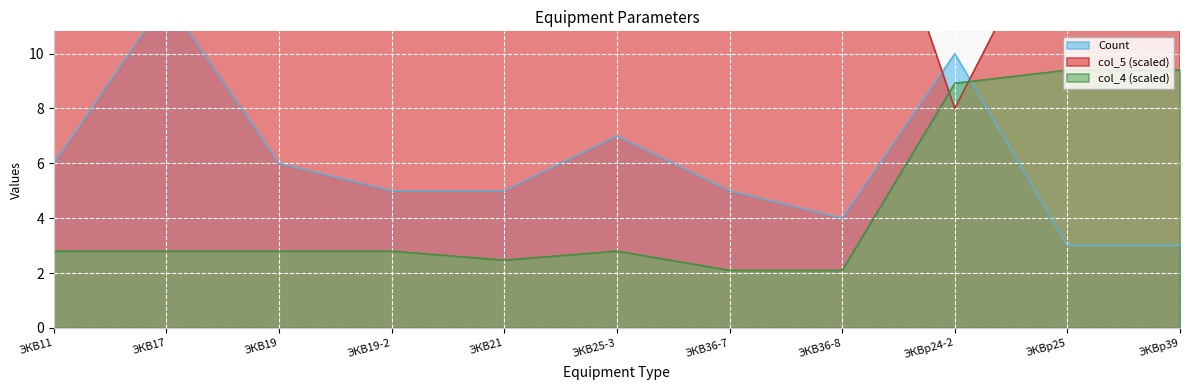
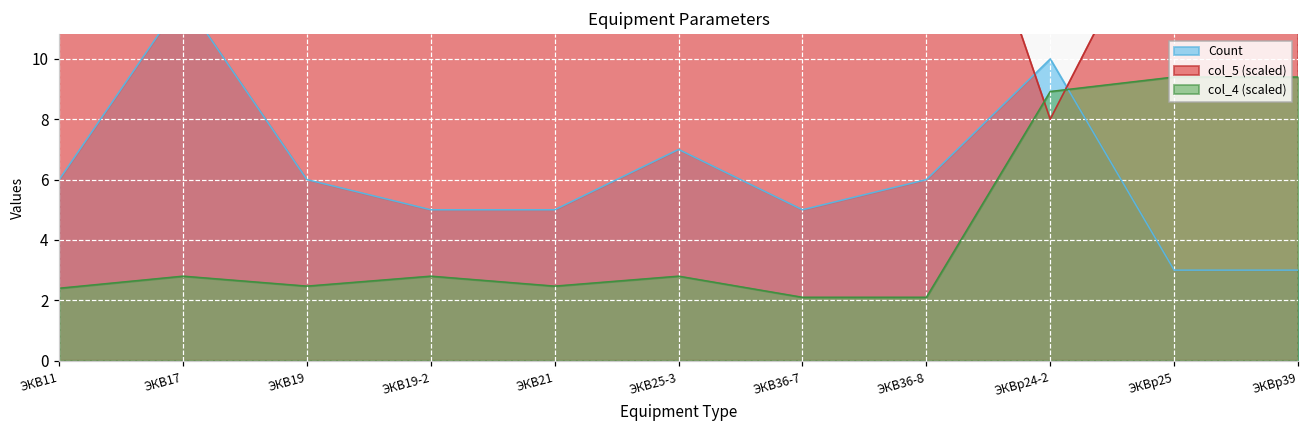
  {
    "Count": {
      "ЭКВ11": 6,
      "ЭКВ19": 6,
      "ЭКВ19-2": 5,
      "ЭКВ21": 5,
      "ЭКВ25-3": 7,
      "ЭКВ36-7": 5,
-     "ЭКВ36-8": 4,
+     "ЭКВ36-8": 6,
      "ЭКВр24-2": 10,
      "ЭКВр25": 3,
      "ЭКВр39": 3
    },
    "col_5 (scaled)": {
      "ЭКВр24-2": 8.0
    },
    "col_4 (scaled)": {
-     "ЭКВ11": 2.8,
+     "ЭКВ11": 2.4,
      "ЭКВ17": 2.8,
-     "ЭКВ19": 2.8,
+     "ЭКВ19": 2.5,
      "ЭКВ19-2": 2.8,
      "ЭКВ21": 2.5,
      "ЭКВ25-3": 2.8,
      "ЭКВ36-7": 2.1,
      "ЭКВ36-8": 2.1,
      "ЭКВр24-2": 8.9,
      "ЭКВр39": 9.4
    }
  }
